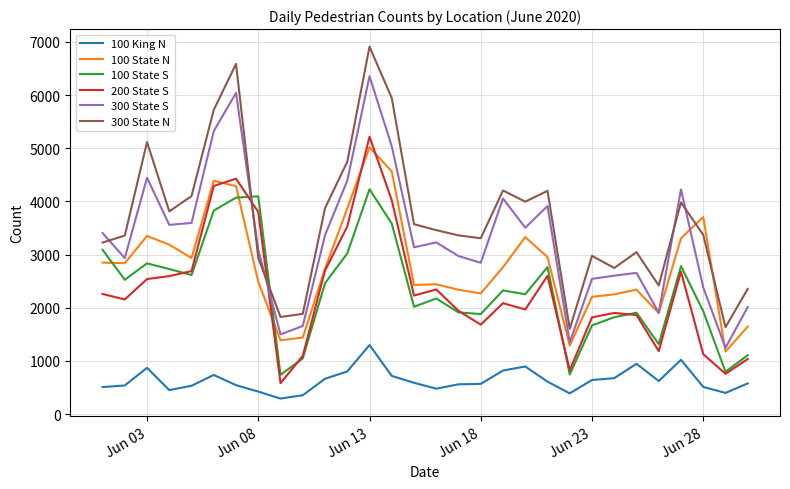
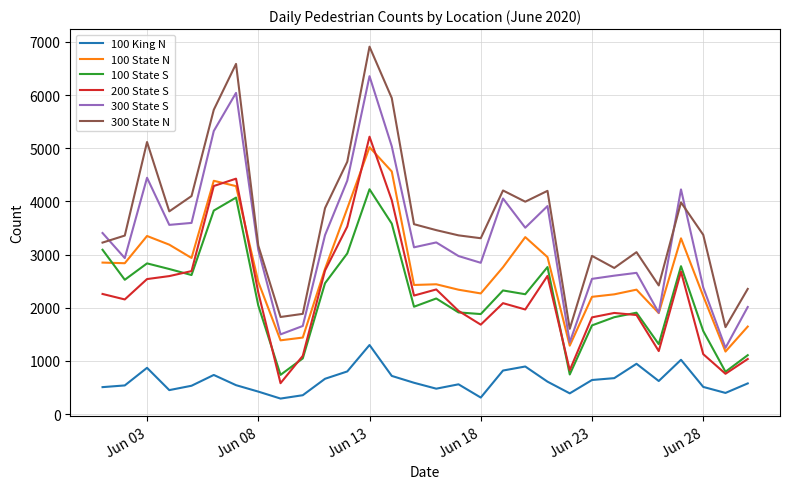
  {
    "100 King N": {
      "Jun 03": 900,
      "Jun 08": 400,
      "Jun 13": 1300,
-     "Jun 18": 600,
+     "Jun 18": 300,
      "Jun 23": 600,
      "Jun 28": 500
    },
    "100 State N": {
      "Jun 03": 3400,
      "Jun 08": 2500,
      "Jun 13": 5000,
      "Jun 18": 2300,
      "Jun 23": 2200,
-     "Jun 28": 3700
+     "Jun 28": 2200
    },
    "100 State S": {
      "Jun 03": 2800,
-     "Jun 08": 4100,
+     "Jun 08": 2000,
      "Jun 13": 4200,
      "Jun 18": 1900,
      "Jun 23": 1700,
-     "Jun 28": 1900
+     "Jun 28": 1600
    },
    "200 State S": {
      "Jun 03": 2500,
-     "Jun 08": 3800,
+     "Jun 08": 2300,
      "Jun 13": 5200,
      "Jun 18": 1700,
      "Jun 23": 1800,
      "Jun 28": 1100
    },
    "300 State S": {
      "Jun 03": 4400,
      "Jun 08": 3100,
      "Jun 13": 6400,
      "Jun 18": 2800,
      "Jun 23": 2500,
      "Jun 28": 2400
    },
    "300 State N": {
      "Jun 03": 5100,
-     "Jun 08": 2900,
+     "Jun 08": 3200,
      "Jun 13": 6900,
      "Jun 18": 3300,
      "Jun 23": 3000,
      "Jun 28": 3400
    }
  }
